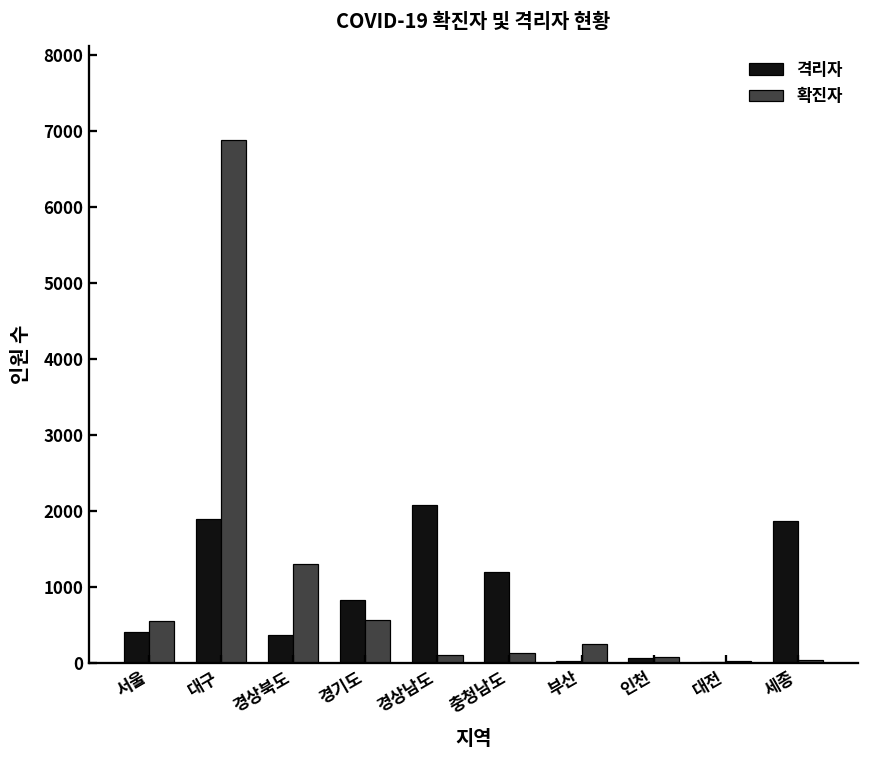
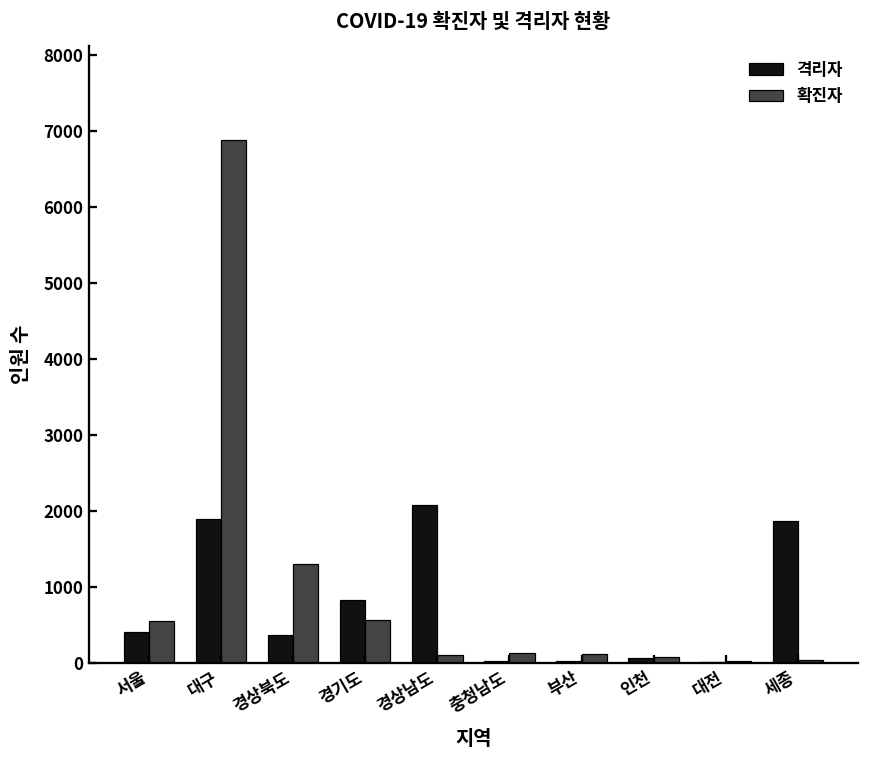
  {
    "격리자": {
      "서울": 400,
      "대구": 1900,
      "경상북도": 400,
      "경기도": 800,
      "경상남도": 2100,
-     "충청남도": 1200,
+     "충청남도": 0,
      "인천": 100,
      "세종": 1900
    },
    "확진자": {
      "서울": 600,
      "대구": 6900,
      "경상북도": 1300,
      "경기도": 600,
      "경상남도": 100,
      "충청남도": 100,
-     "부산": 300,
+     "부산": 100,
      "인천": 100,
      "대전": 0,
      "세종": 0
    }
  }
